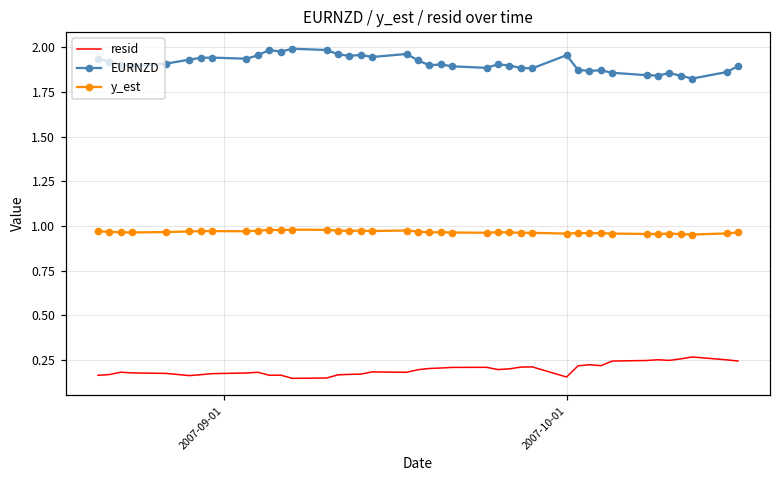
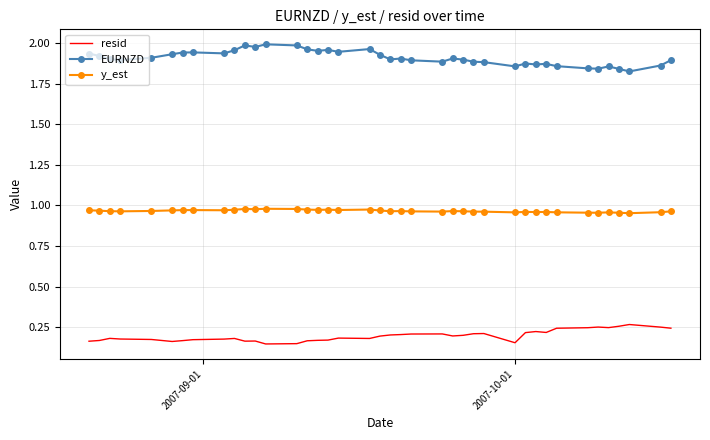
  {
    "resid": {
      "2007-10-01": 0.15
    },
    "EURNZD": {
-     "2007-10-01": 1.96
+     "2007-10-01": 1.86
    },
    "y_est": {
      "2007-10-01": 0.96
    }
  }
